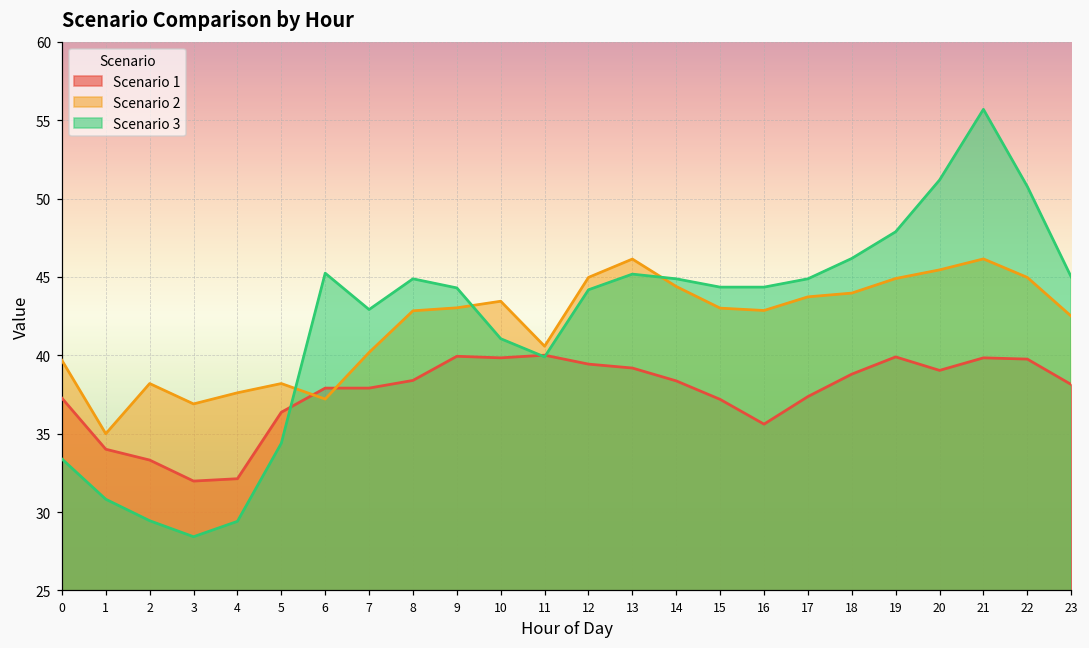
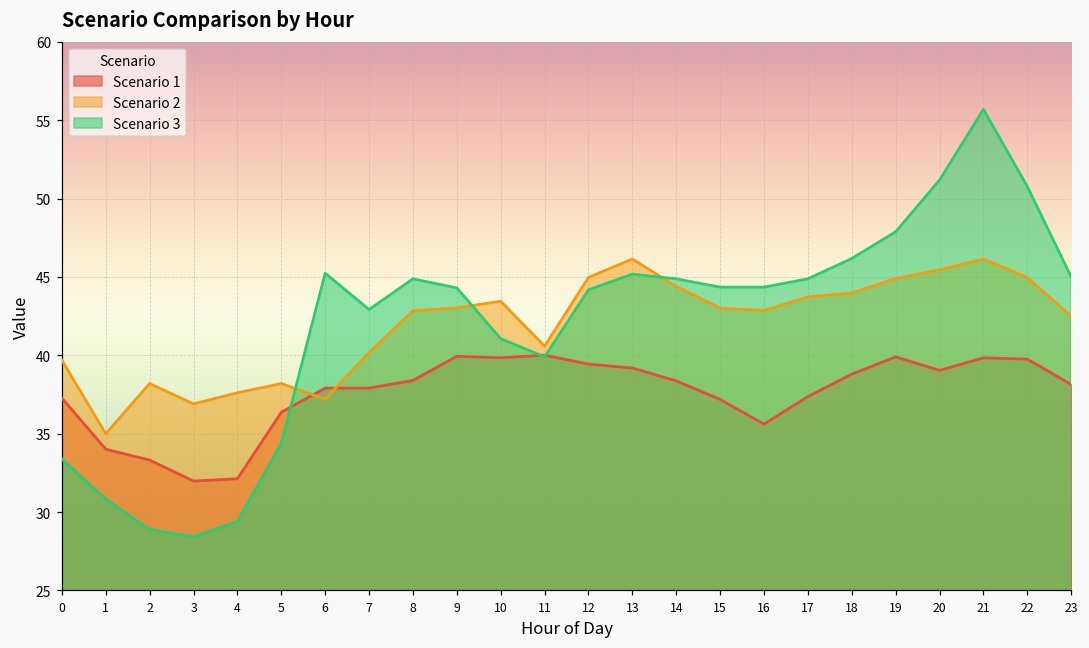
  {
    "Scenario 1": {
      "0": 37.3,
      "1": 34.0,
      "2": 33.3,
      "3": 32.0,
      "4": 32.1,
      "5": 36.4,
      "6": 37.9,
      "7": 37.9,
      "8": 38.4,
      "9": 39.9,
      "10": 39.8,
      "12": 39.4,
      "13": 39.2,
      "14": 38.4,
      "15": 37.2,
      "16": 35.6,
      "17": 37.4,
      "18": 38.8,
      "19": 39.9,
      "20": 39.0,
      "21": 39.8,
      "22": 39.8,
      "23": 38.1
    },
    "Scenario 2": {
      "0": 39.7,
      "1": 35.0,
      "2": 38.2,
      "3": 36.9,
      "4": 37.6,
      "5": 38.2,
      "6": 37.2,
      "7": 40.2,
      "8": 42.8,
      "9": 43.0,
      "10": 43.5,
      "11": 40.6,
      "12": 45.0,
      "13": 46.1,
      "14": 44.4,
      "15": 43.0,
      "16": 42.9,
      "17": 43.7,
      "18": 44.0,
      "19": 44.9,
      "20": 45.5,
      "21": 46.2,
      "22": 45.0,
      "23": 42.5
    },
    "Scenario 3": {
      "0": 33.4,
      "1": 30.8,
-     "2": 29.5,
+     "2": 28.9,
      "3": 28.4,
      "4": 29.4,
      "5": 34.4,
      "6": 45.2,
      "7": 42.9,
      "8": 44.9,
      "9": 44.3,
      "10": 41.1,
      "12": 44.2,
      "13": 45.2,
      "14": 44.9,
      "15": 44.4,
      "16": 44.4,
      "17": 44.9,
      "18": 46.2,
      "19": 47.9,
      "20": 51.2,
      "21": 55.7,
      "22": 50.8,
      "23": 45.0
    }
  }
